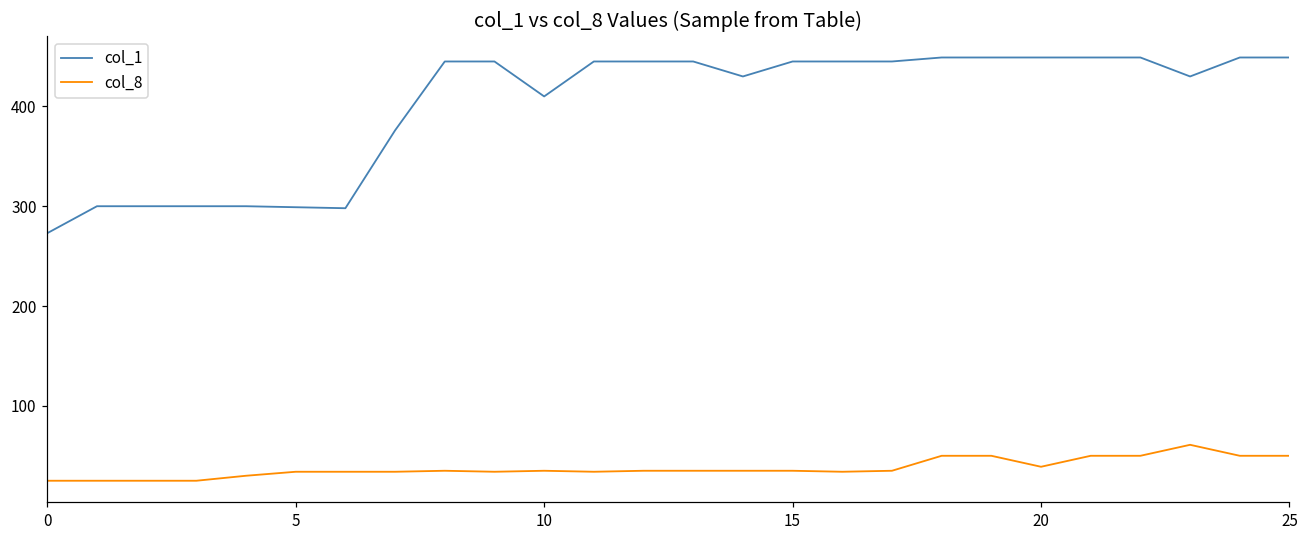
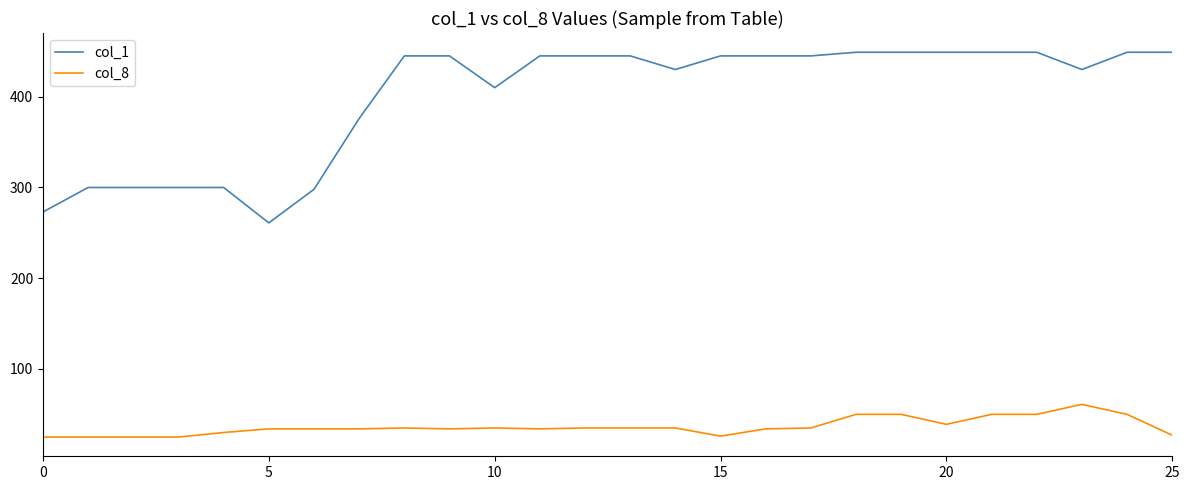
  {
    "col_1": {
      "0": 270,
-     "5": 300,
+     "5": 260,
      "10": 410,
      "15": 450,
      "20": 450,
      "25": 450
    },
    "col_8": {
      "0": 30,
      "5": 30,
      "10": 40,
-     "15": 40,
+     "15": 30,
      "20": 40,
-     "25": 50
+     "25": 30
    }
  }
